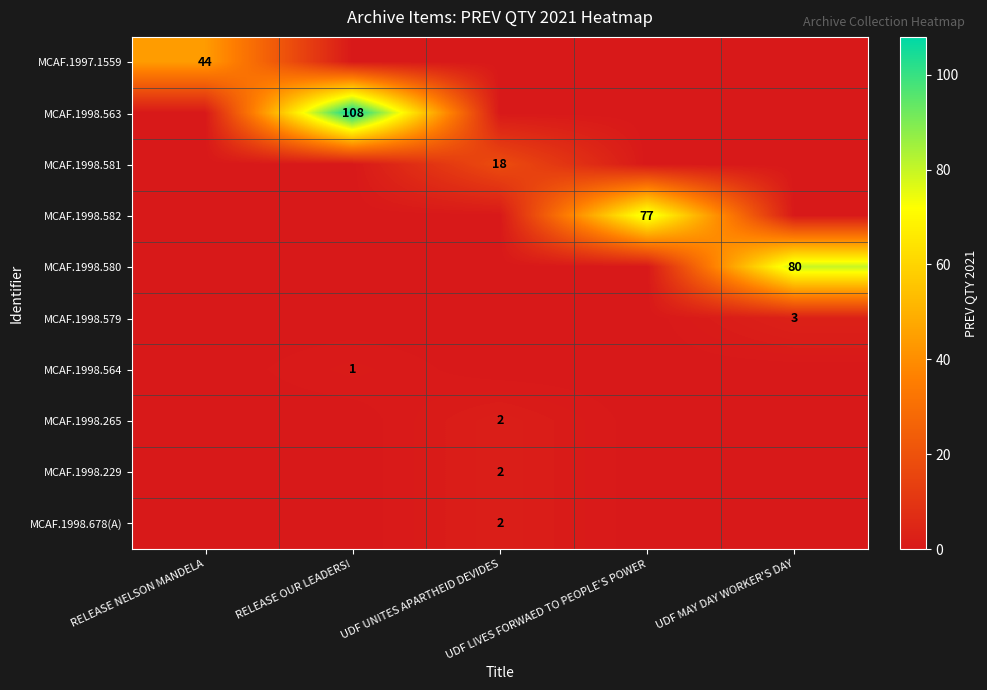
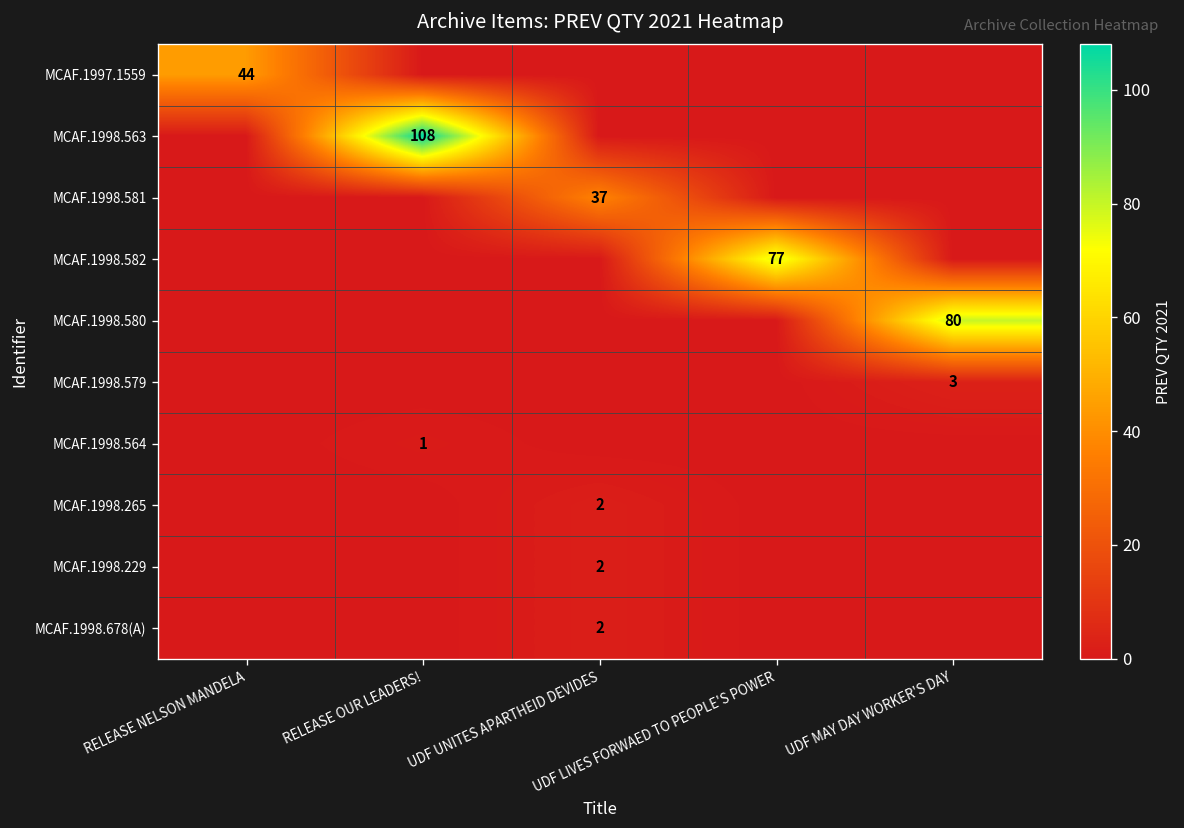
  {
    "MCAF.1997.1559": {
      "RELEASE NELSON MANDELA": 44
    },
    "MCAF.1998.563": {
      "RELEASE OUR LEADERS!": 108
    },
    "MCAF.1998.581": {
-     "UDF UNITES APARTHEID DEVIDES": 18
+     "UDF UNITES APARTHEID DEVIDES": 37
    },
    "MCAF.1998.582": {
      "UDF LIVES FORWAED TO PEOPLE'S POWER": 77
    },
    "MCAF.1998.580": {
      "UDF MAY DAY WORKER'S DAY": 80
    },
    "MCAF.1998.579": {
      "UDF MAY DAY WORKER'S DAY": 3
    },
    "MCAF.1998.564": {
      "RELEASE OUR LEADERS!": 1
    },
    "MCAF.1998.265": {
      "UDF UNITES APARTHEID DEVIDES": 2
    },
    "MCAF.1998.229": {
      "UDF UNITES APARTHEID DEVIDES": 2
    },
    "MCAF.1998.678(A)": {
      "UDF UNITES APARTHEID DEVIDES": 2
    }
  }
